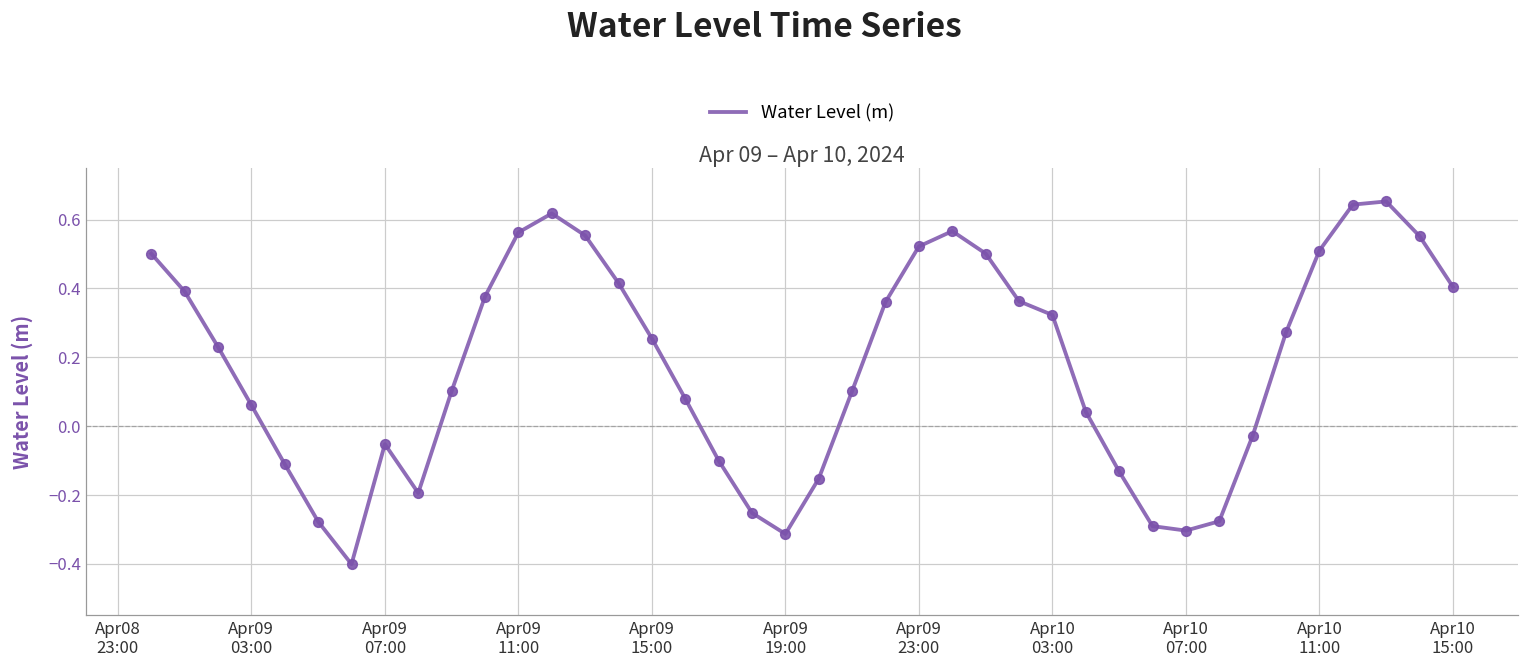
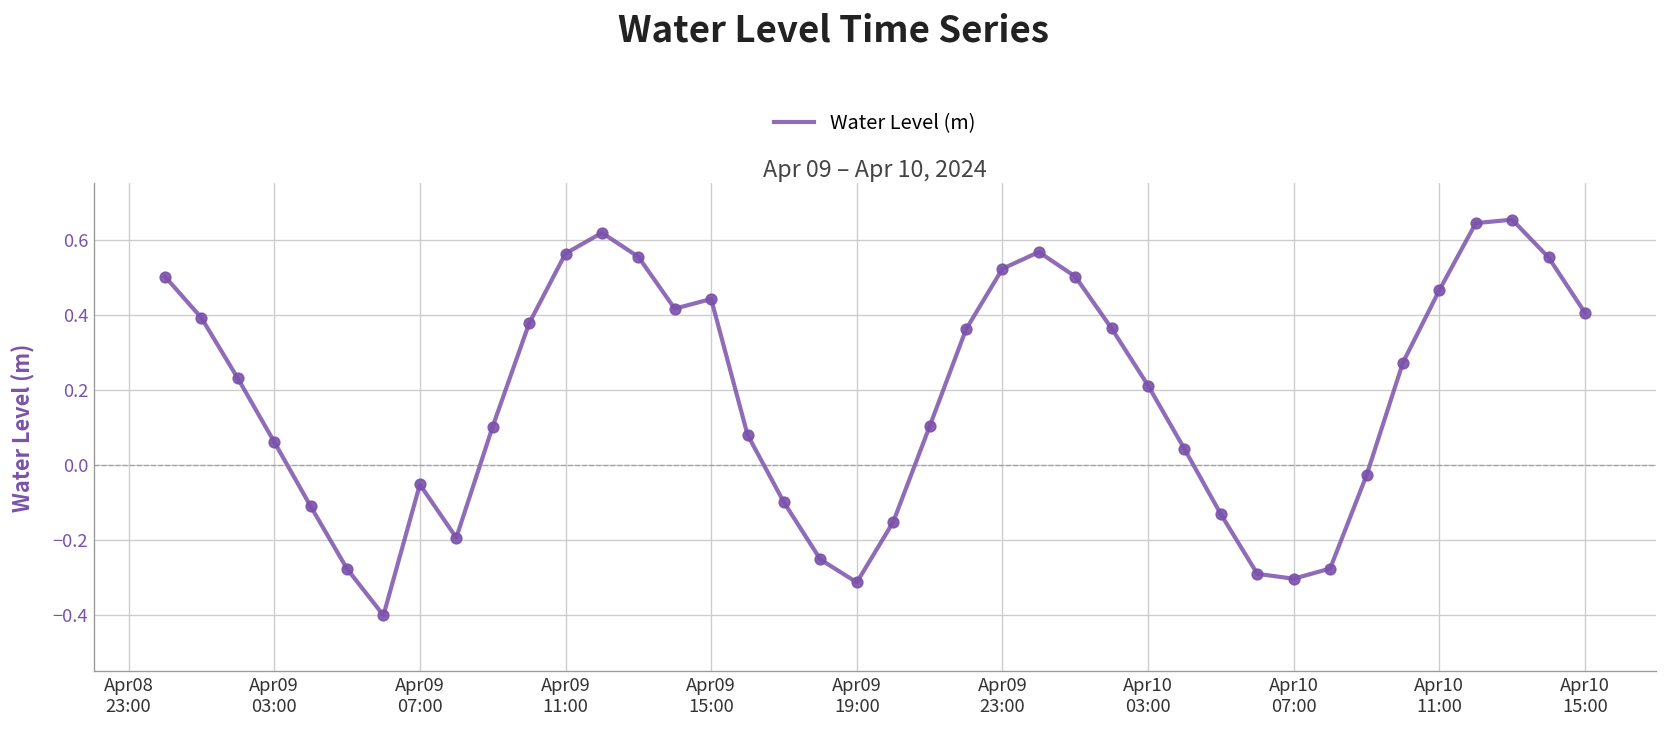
  {
    "Apr09 03:00": 0.06,
    "Apr09 07:00": -0.05,
    "Apr09 11:00": 0.56,
-   "Apr09 15:00": 0.25,
+   "Apr09 15:00": 0.44,
    "Apr09 19:00": -0.31,
    "Apr09 23:00": 0.52,
-   "Apr10 03:00": 0.32,
+   "Apr10 03:00": 0.21,
    "Apr10 07:00": -0.30,
-   "Apr10 11:00": 0.51,
+   "Apr10 11:00": 0.47,
    "Apr10 15:00": 0.40
  }
